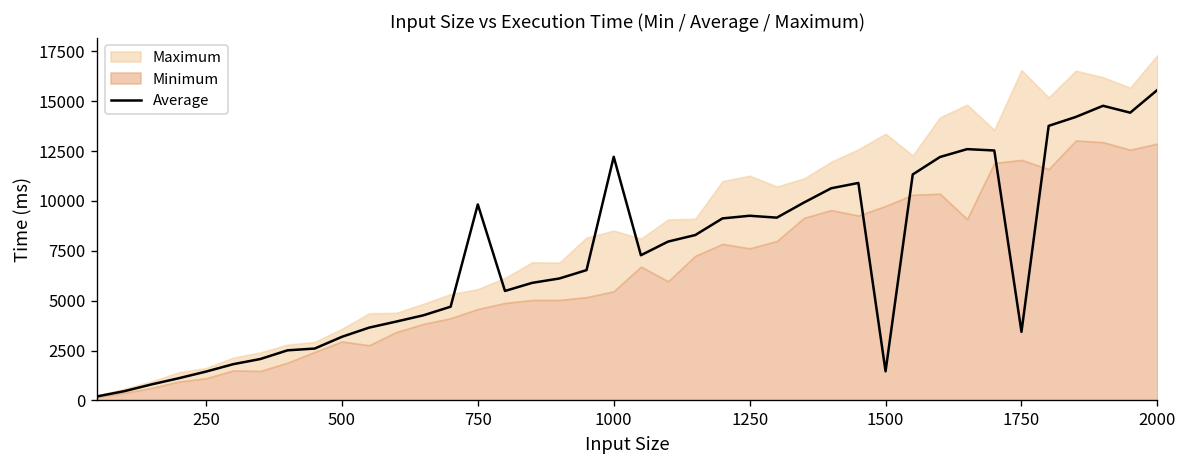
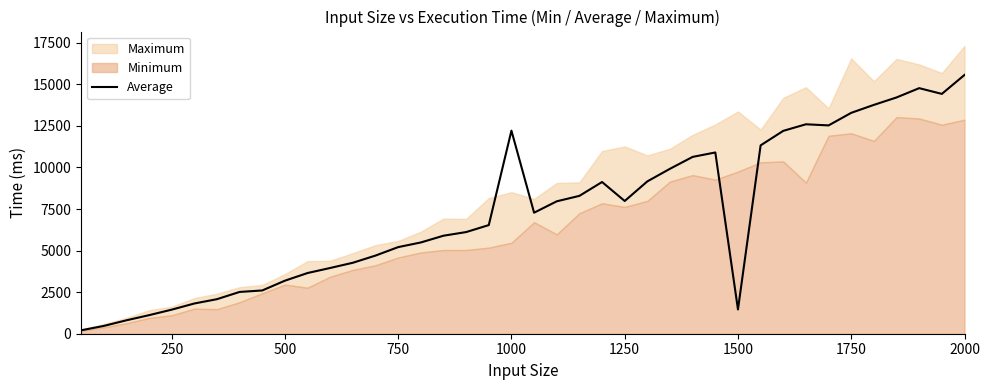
  {
    "Average": {
      "250": 1400,
      "500": 3200,
-     "750": 9800,
+     "750": 5200,
      "1000": 12200,
-     "1250": 9300,
+     "1250": 8000,
      "1500": 1500,
-     "1750": 3400,
+     "1750": 13300,
      "2000": 15600
    }
  }
